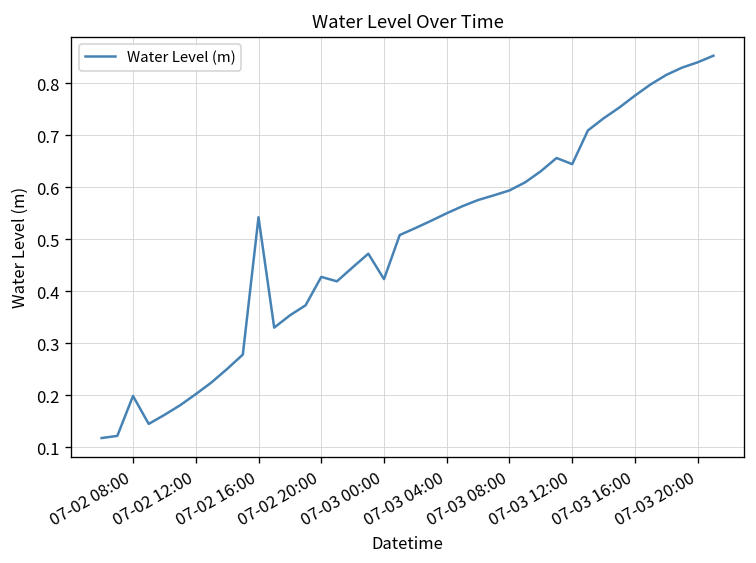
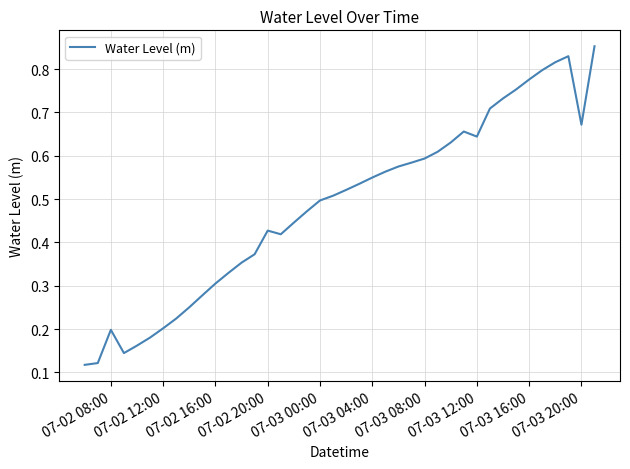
  {
    "07-02 08:00": 0.20,
    "07-02 12:00": 0.20,
-   "07-02 16:00": 0.54,
+   "07-02 16:00": 0.31,
    "07-02 20:00": 0.43,
-   "07-03 00:00": 0.42,
+   "07-03 00:00": 0.50,
    "07-03 04:00": 0.55,
    "07-03 08:00": 0.59,
    "07-03 12:00": 0.64,
    "07-03 16:00": 0.78,
-   "07-03 20:00": 0.84
+   "07-03 20:00": 0.67
  }
